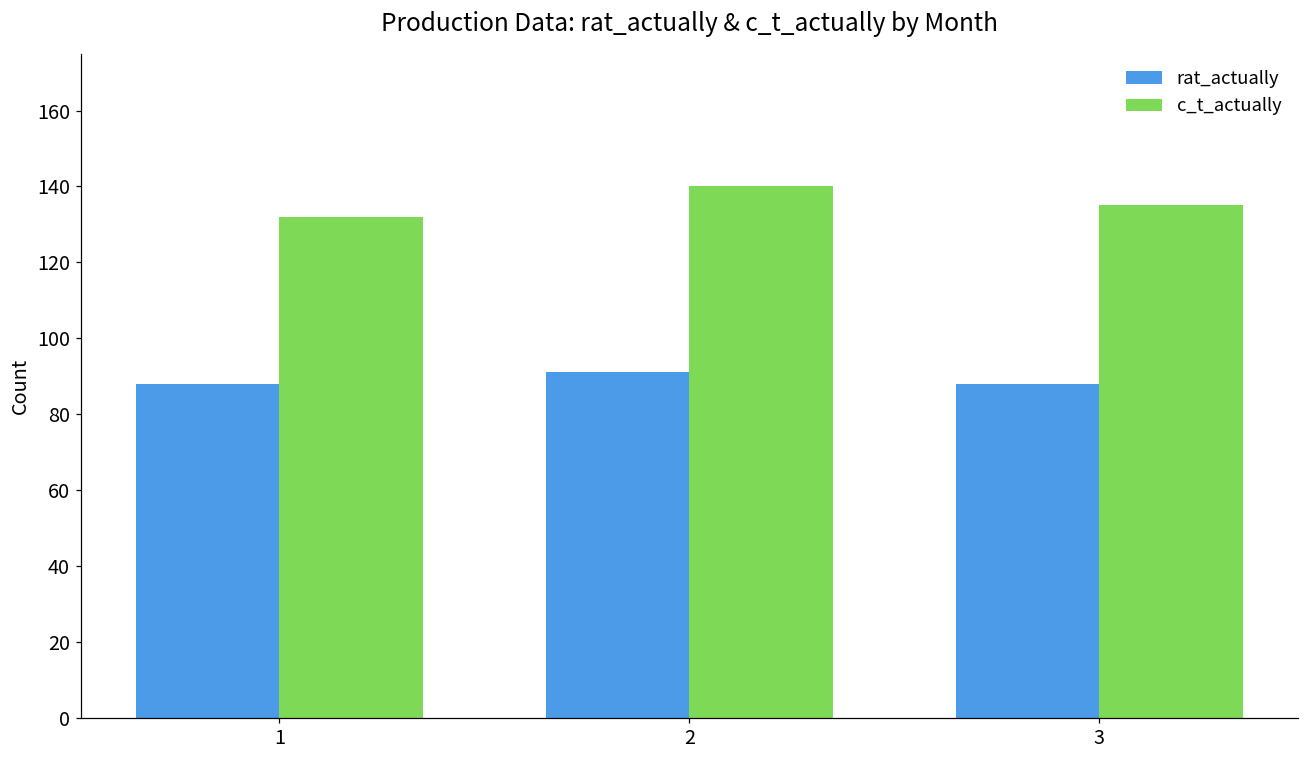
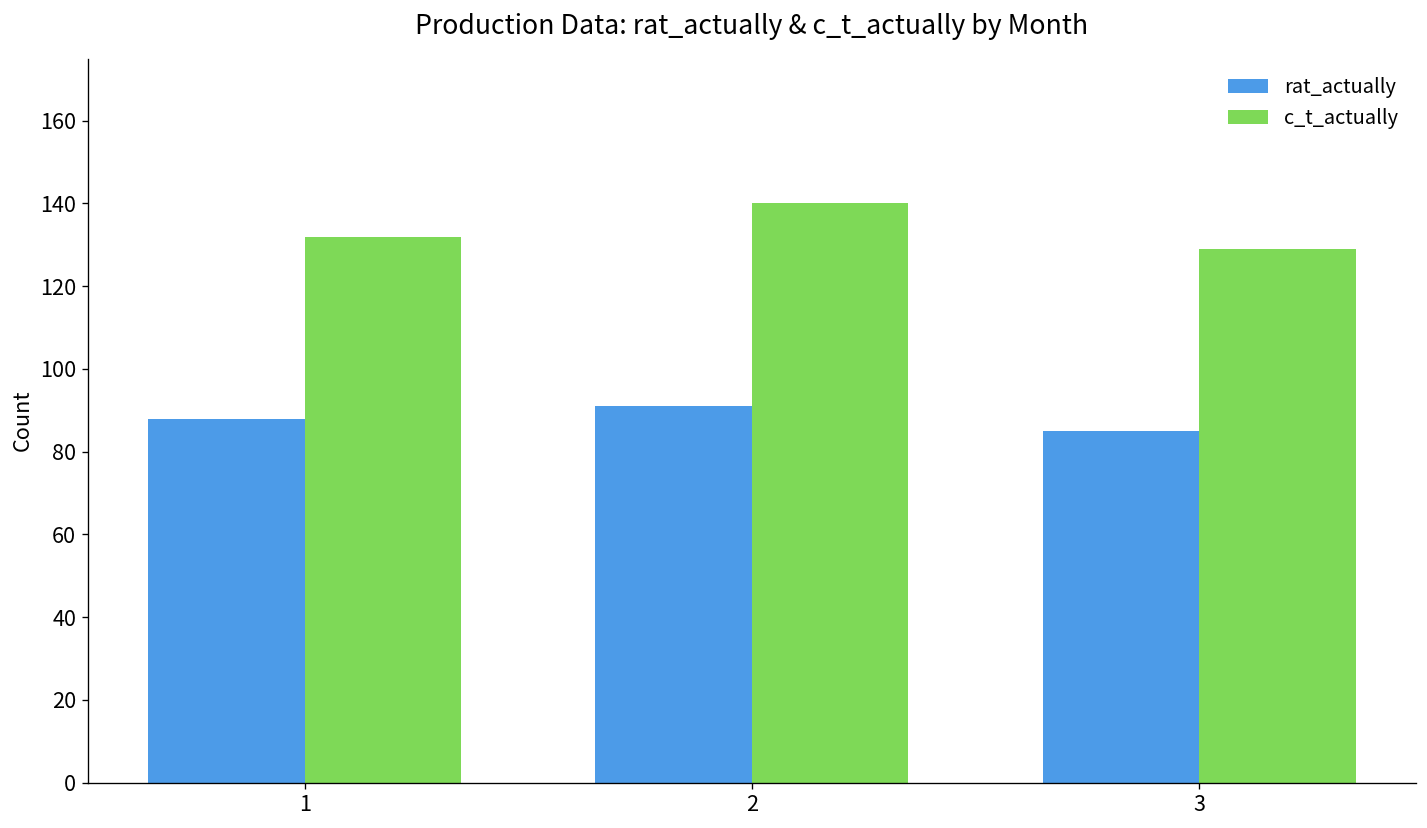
  {
    "rat_actually": {
      "1": 88,
      "2": 91,
-     "3": 88
+     "3": 85
    },
    "c_t_actually": {
      "1": 132,
      "2": 140,
-     "3": 135
+     "3": 129
    }
  }
